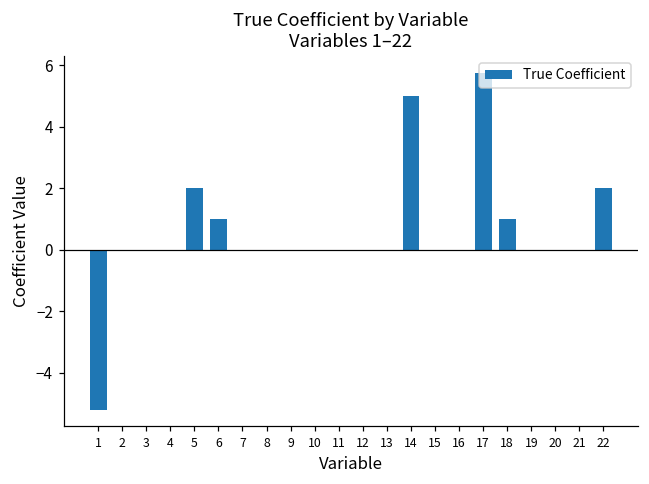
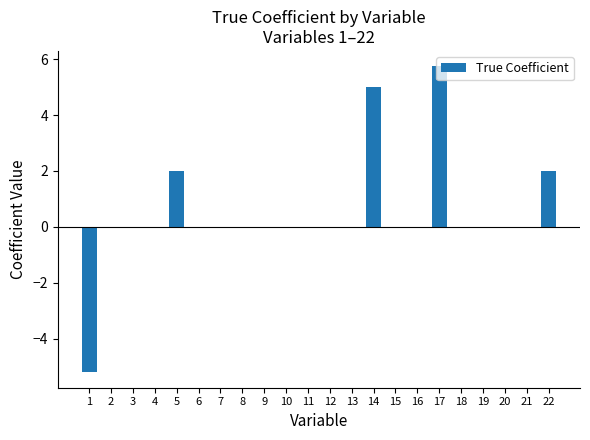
  {
    "1": -5.2,
    "2": 0,
    "3": 0,
    "4": 0,
    "5": 2,
-   "6": 1,
+   "6": 0,
    "7": 0,
    "8": 0,
    "9": 0,
    "10": 0,
    "11": 0,
    "12": 0,
    "13": 0,
    "14": 5,
    "15": 0,
    "16": 0,
-   "18": 1,
+   "18": 0,
    "19": 0,
    "20": 0,
    "21": 0,
    "22": 2
  }
